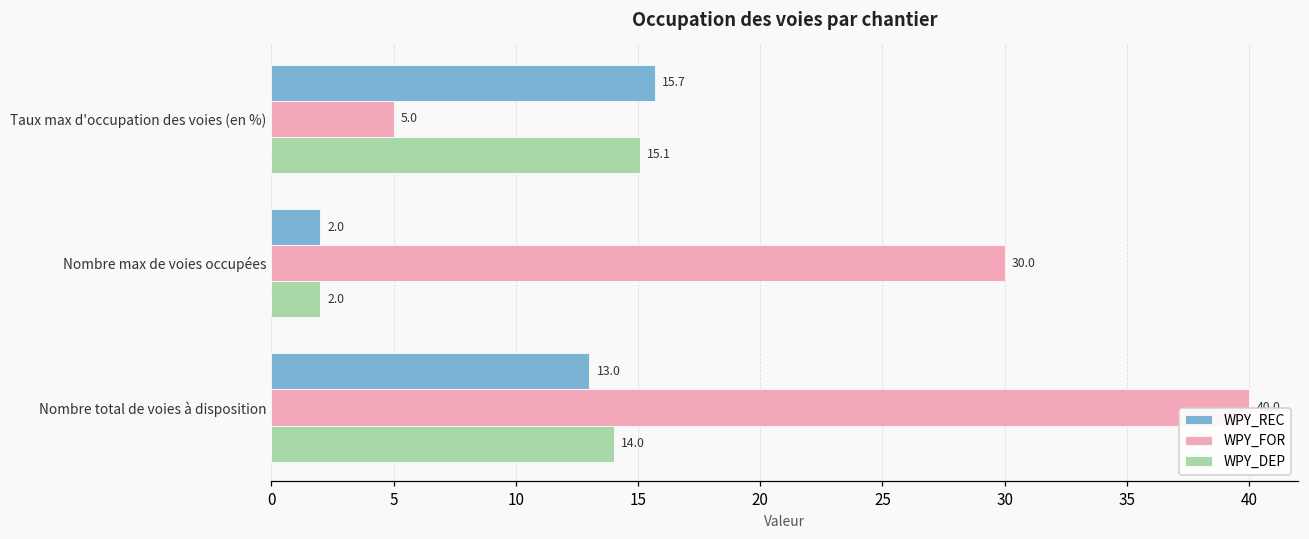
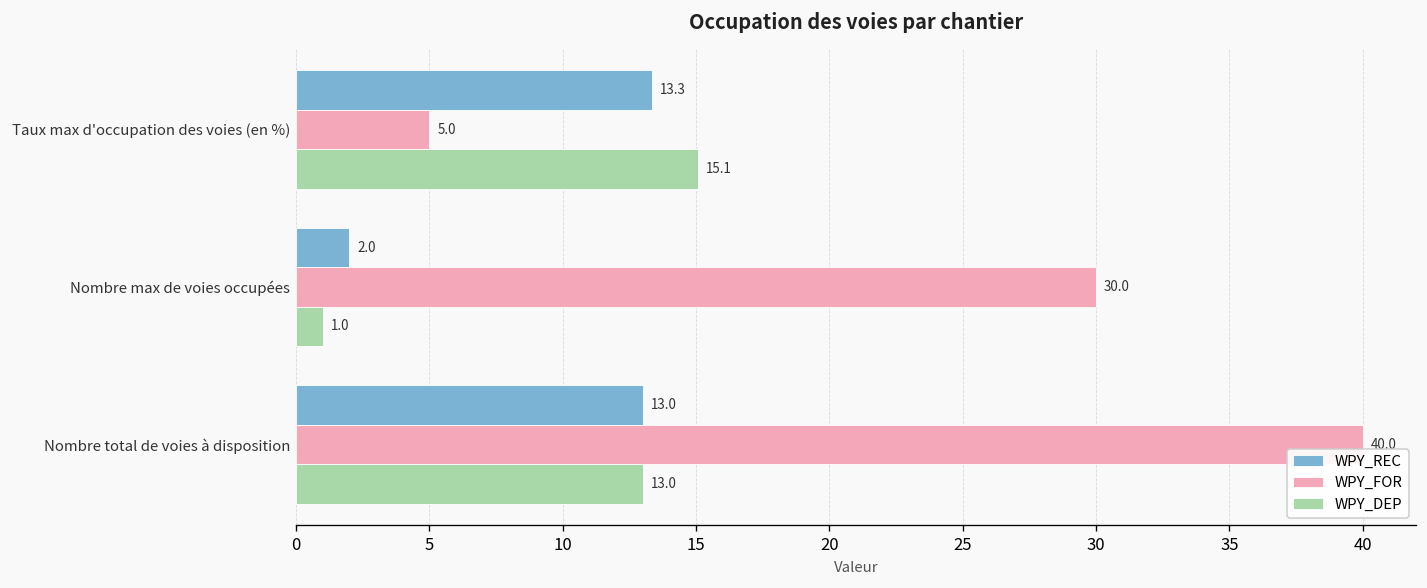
  {
    "WPY_REC": {
-     "Taux max d'occupation des voies (en %)": 15.7,
+     "Taux max d'occupation des voies (en %)": 13.3,
      "Nombre max de voies occupées": 2.0,
      "Nombre total de voies à disposition": 13.0
    },
    "WPY_FOR": {
      "Taux max d'occupation des voies (en %)": 5.0,
      "Nombre max de voies occupées": 30.0
    },
    "WPY_DEP": {
      "Taux max d'occupation des voies (en %)": 15.1,
-     "Nombre max de voies occupées": 2.0,
-     "Nombre total de voies à disposition": 14.0
+     "Nombre max de voies occupées": 1.0,
+     "Nombre total de voies à disposition": 13.0
    }
  }
